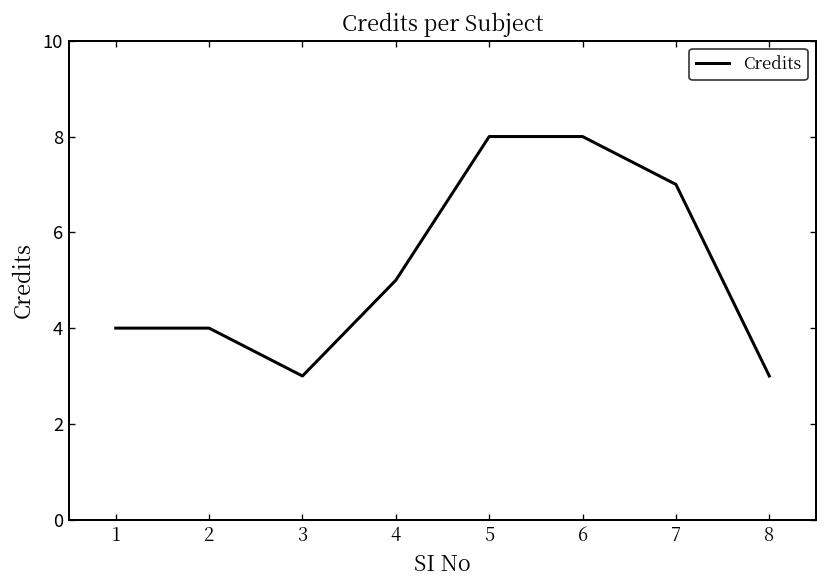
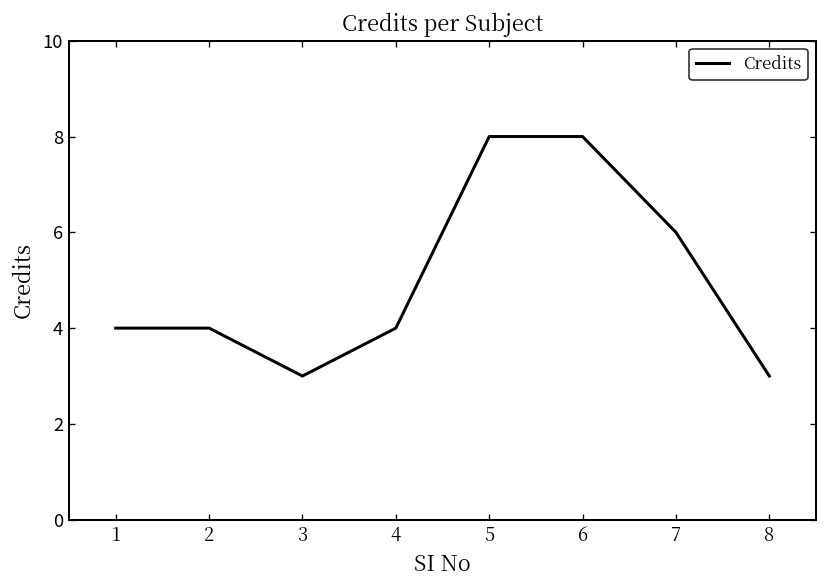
  {
    "1": 4,
    "2": 4,
    "3": 3,
-   "4": 5,
+   "4": 4,
    "5": 8,
    "6": 8,
-   "7": 7,
+   "7": 6,
    "8": 3
  }
